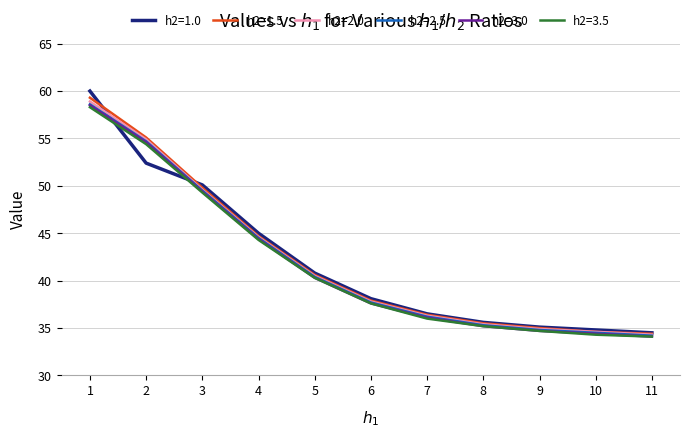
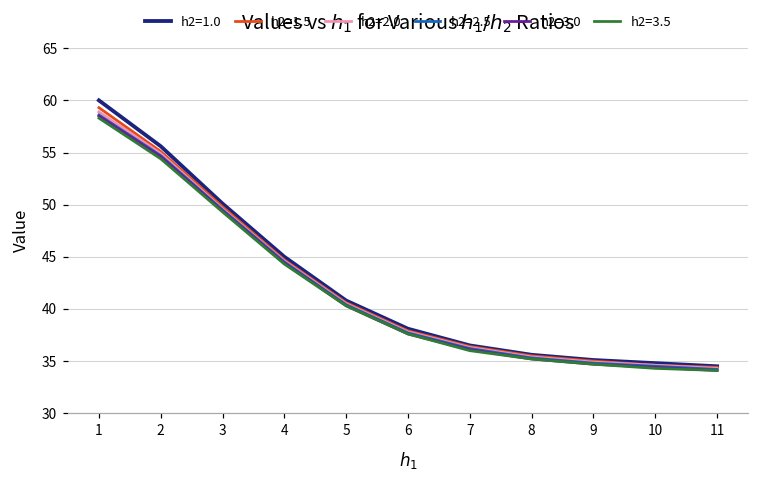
  {
    "h2=1.0": {
      "1": 60,
-     "2": 52,
+     "2": 56,
      "3": 50,
      "4": 45
    },
    "h2=1.5": {
      "1": 59
    },
    "h2=2.0": {
      "1": 59
    }
  }
